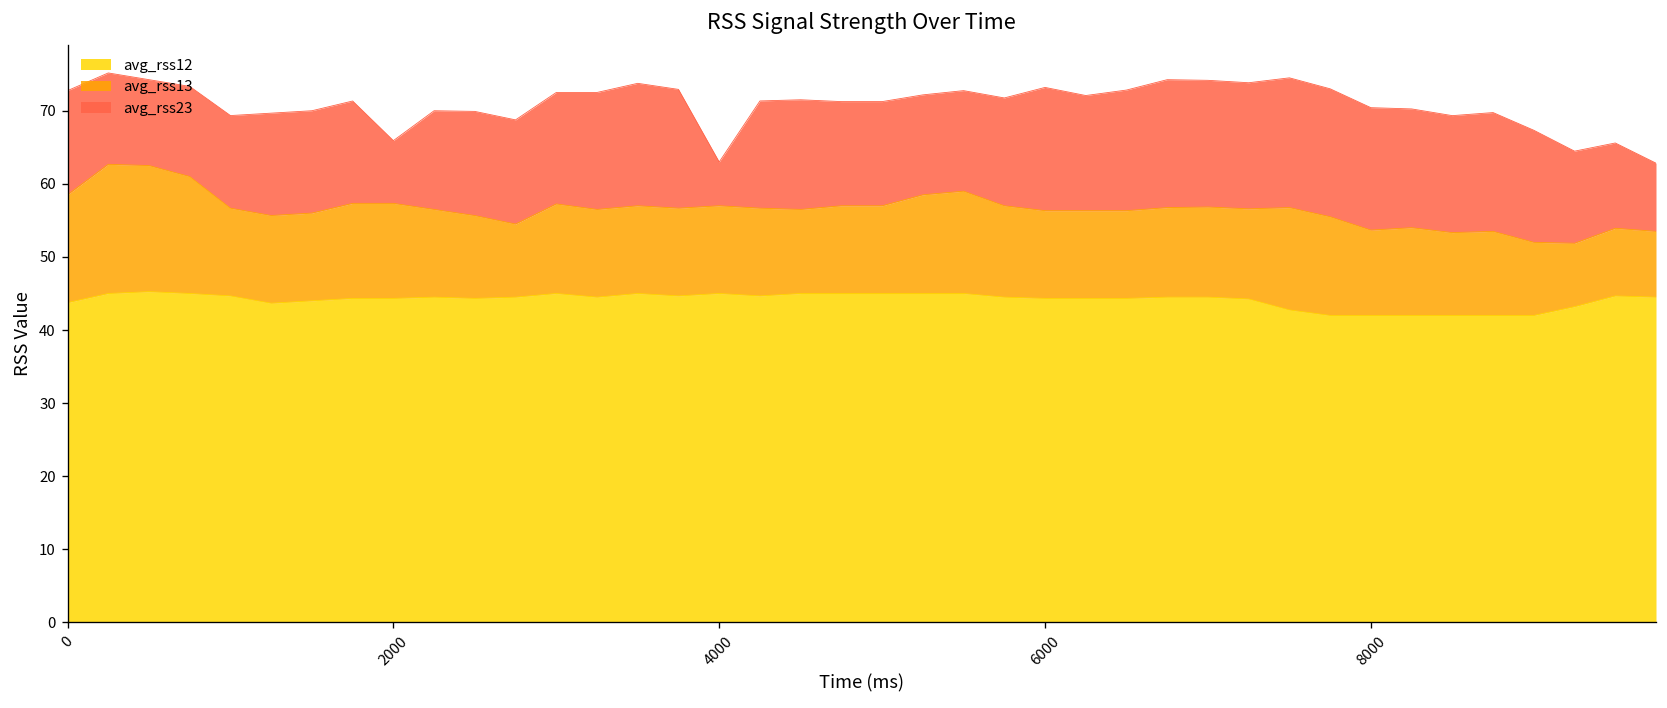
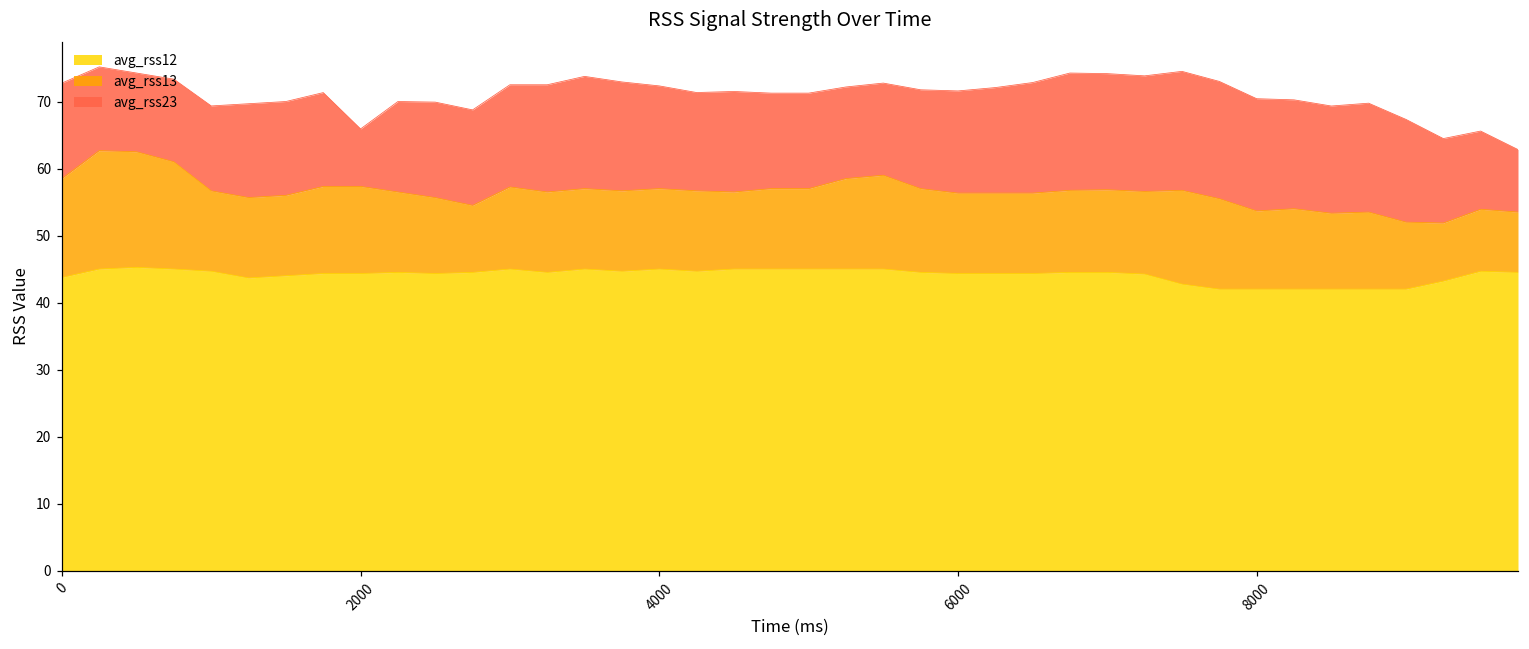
  {
    "avg_rss23": {
      "0": 14,
      "2000": 9,
-     "4000": 6,
-     "6000": 17,
+     "4000": 15,
+     "6000": 15,
      "8000": 17
    }
  }
